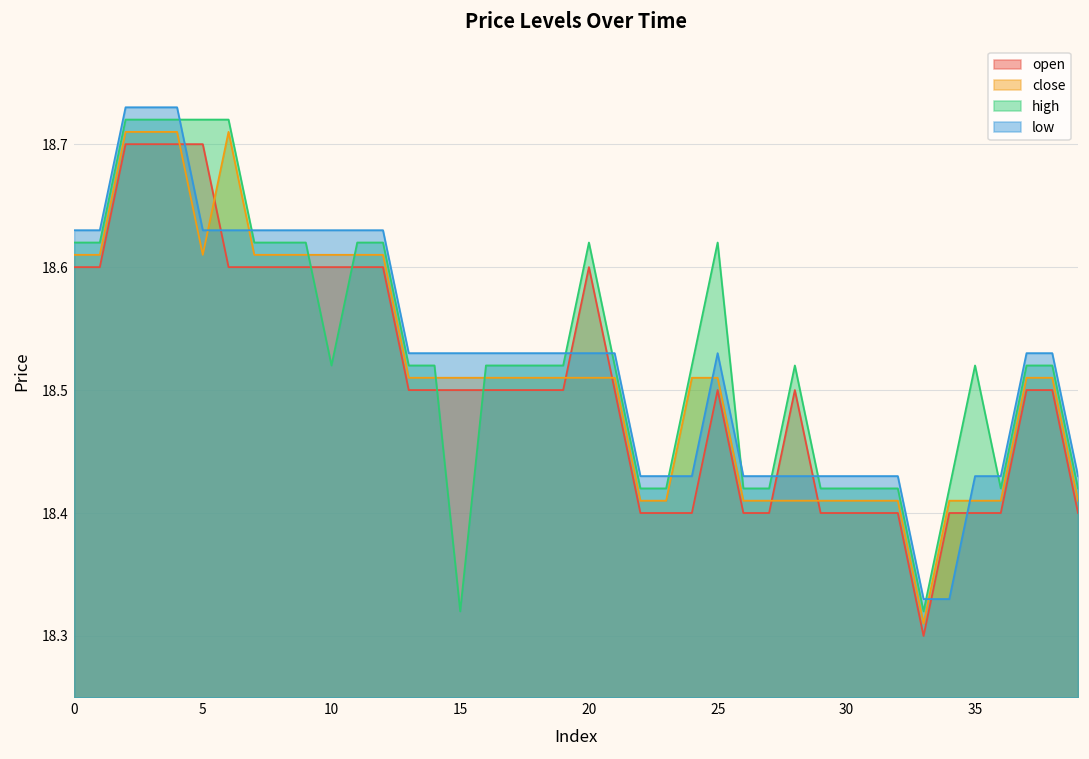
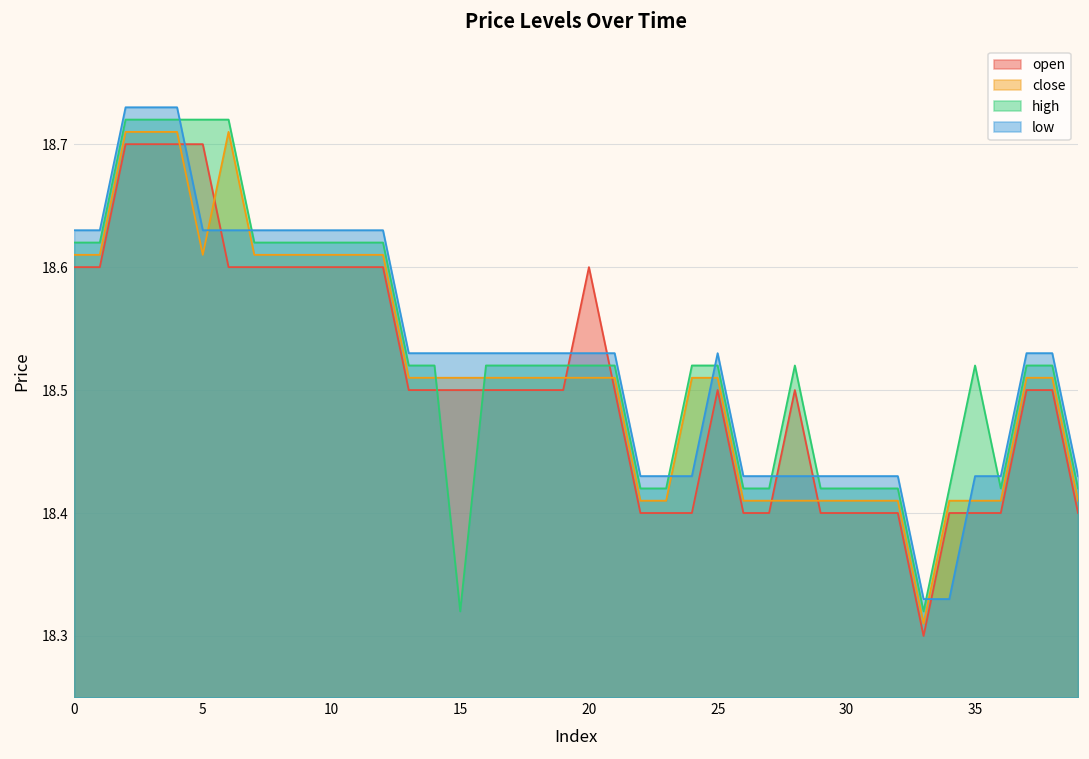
  {
    "high": {
      "0": 18.620,
      "5": 18.720,
-     "10": 18.520,
+     "10": 18.620,
      "15": 18.320,
-     "20": 18.620,
-     "25": 18.620,
+     "20": 18.520,
+     "25": 18.520,
      "30": 18.420,
      "35": 18.520
    }
  }
